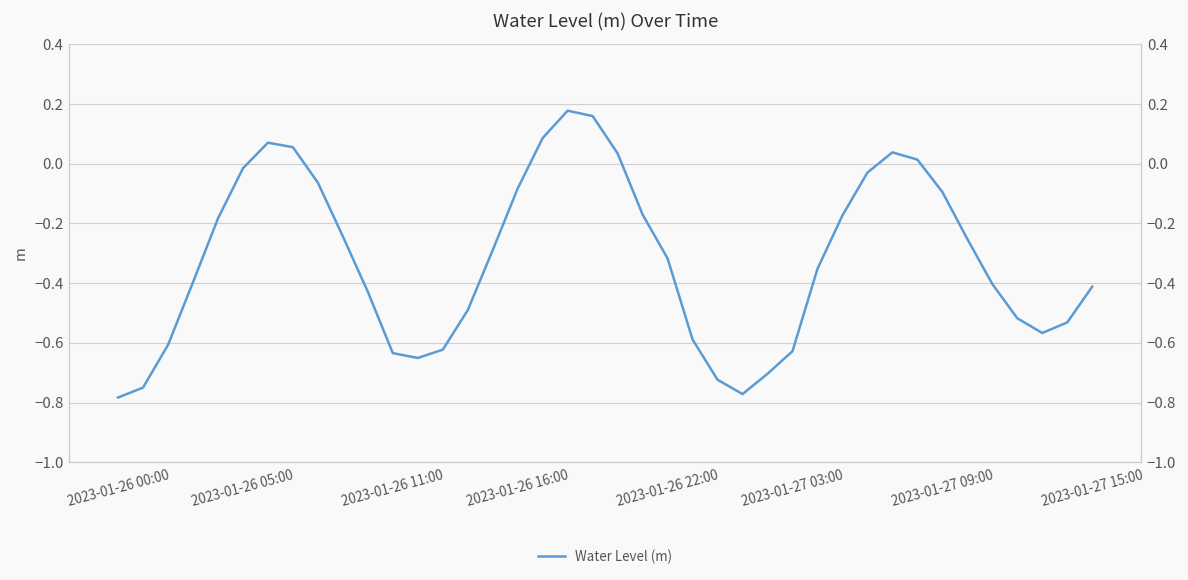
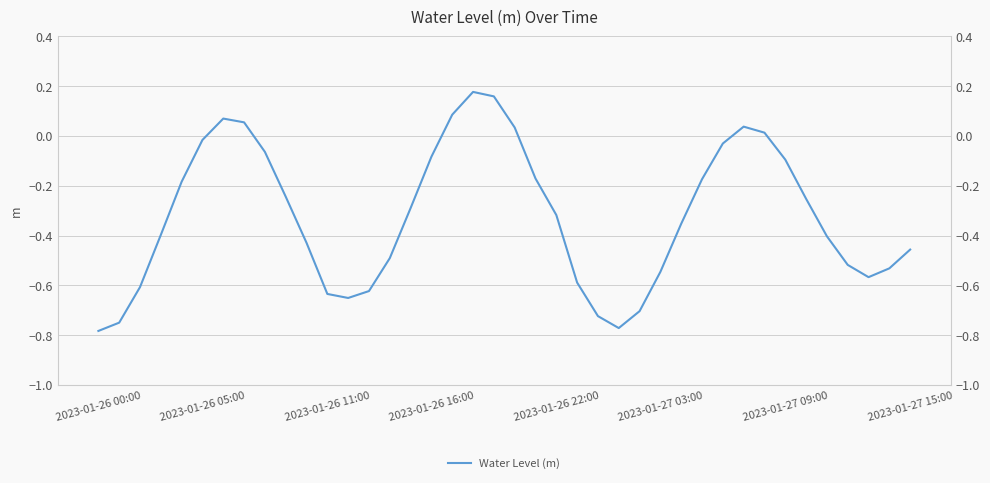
  {
    "2023-01-26 00:00": -0.78,
    "2023-01-26 05:00": -0.02,
    "2023-01-26 11:00": -0.63,
    "2023-01-26 16:00": -0.08,
    "2023-01-26 22:00": -0.32,
-   "2023-01-27 03:00": -0.63,
+   "2023-01-27 03:00": -0.55,
    "2023-01-27 09:00": -0.09,
-   "2023-01-27 15:00": -0.41
+   "2023-01-27 15:00": -0.46
  }
